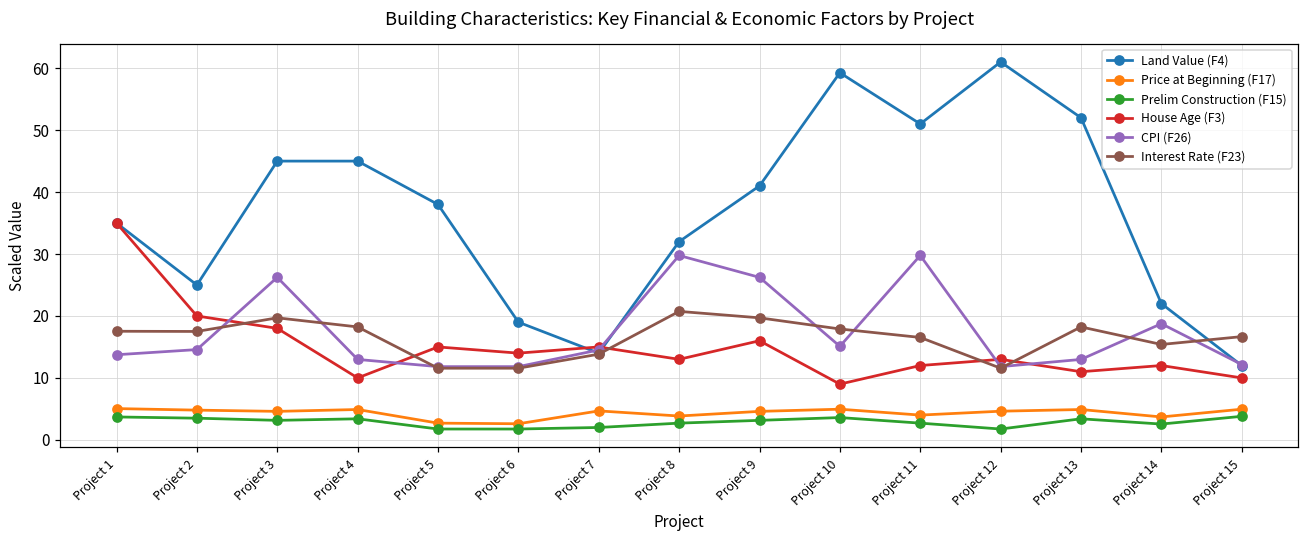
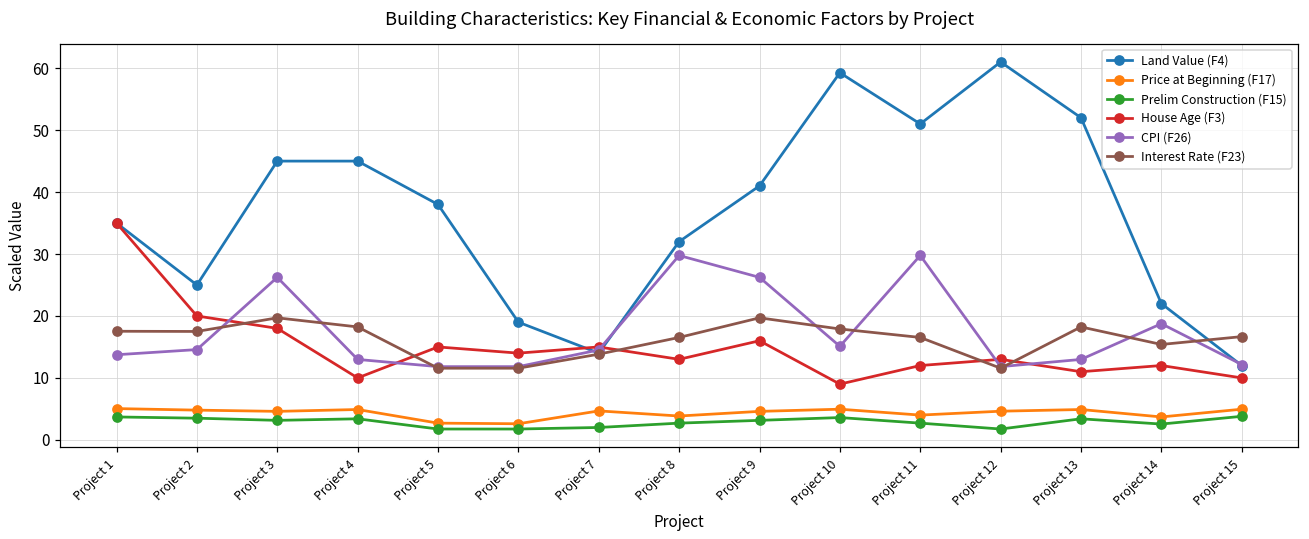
  {
    "Land Value (F4)": {
      "Project 2": 25,
      "Project 3": 45,
      "Project 4": 45,
      "Project 5": 38,
      "Project 6": 19,
      "Project 8": 32,
      "Project 9": 41,
      "Project 10": 59,
      "Project 11": 51,
      "Project 12": 61,
      "Project 13": 52,
      "Project 14": 22
    },
    "Price at Beginning (F17)": {
      "Project 1": 5,
      "Project 2": 5,
      "Project 3": 5,
      "Project 4": 5,
      "Project 5": 3,
      "Project 6": 3,
      "Project 7": 5,
      "Project 8": 4,
      "Project 9": 5,
      "Project 10": 5,
      "Project 11": 4,
      "Project 12": 5,
      "Project 13": 5,
      "Project 14": 4,
      "Project 15": 5
    },
    "Prelim Construction (F15)": {
      "Project 1": 4,
      "Project 2": 4,
      "Project 3": 3,
      "Project 4": 3,
      "Project 5": 2,
      "Project 6": 2,
      "Project 7": 2,
      "Project 8": 3,
      "Project 9": 3,
      "Project 10": 4,
      "Project 11": 3,
      "Project 12": 2,
      "Project 13": 3,
      "Project 14": 3,
      "Project 15": 4
    },
    "House Age (F3)": {
      "Project 2": 20,
      "Project 3": 18,
      "Project 4": 10,
      "Project 5": 15,
      "Project 6": 14,
      "Project 7": 15,
      "Project 8": 13,
      "Project 9": 16,
      "Project 10": 9,
      "Project 11": 12,
      "Project 12": 13,
      "Project 13": 11,
      "Project 14": 12,
      "Project 15": 10
    },
    "CPI (F26)": {
      "Project 1": 14,
      "Project 2": 15,
      "Project 3": 26,
      "Project 4": 13,
      "Project 7": 15,
      "Project 8": 30,
      "Project 9": 26,
      "Project 10": 15,
      "Project 11": 30,
      "Project 13": 13,
      "Project 14": 19
    },
    "Interest Rate (F23)": {
      "Project 1": 18,
      "Project 2": 18,
      "Project 3": 20,
      "Project 4": 18,
-     "Project 8": 21,
+     "Project 8": 17,
      "Project 9": 20,
      "Project 10": 18,
      "Project 11": 17,
      "Project 13": 18,
      "Project 14": 15,
      "Project 15": 17
    }
  }
